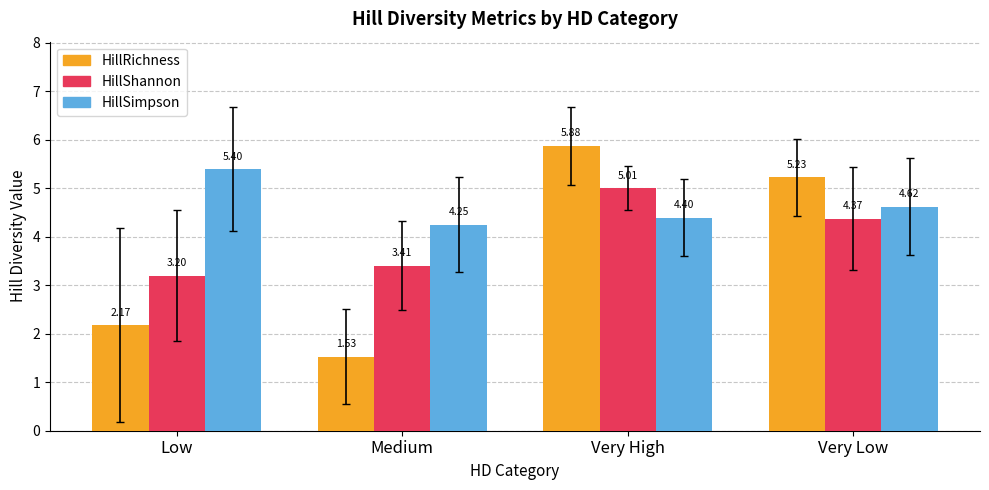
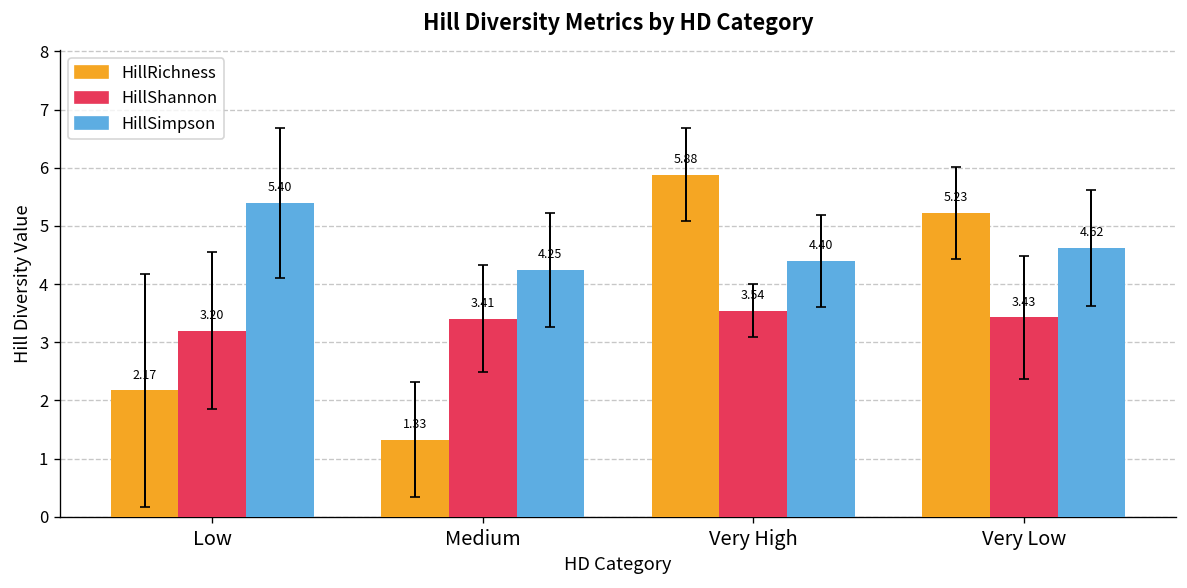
  {
    "HillRichness": {
      "Low": 2.17,
-     "Medium": 1.53,
+     "Medium": 1.33,
      "Very High": 5.88,
      "Very Low": 5.23
    },
    "HillShannon": {
      "Low": 3.20,
      "Medium": 3.41,
-     "Very High": 5.01,
-     "Very Low": 4.37
+     "Very High": 3.54,
+     "Very Low": 3.43
    },
    "HillSimpson": {
      "Low": 5.40,
      "Medium": 4.25,
      "Very High": 4.40,
      "Very Low": 4.62
    }
  }
